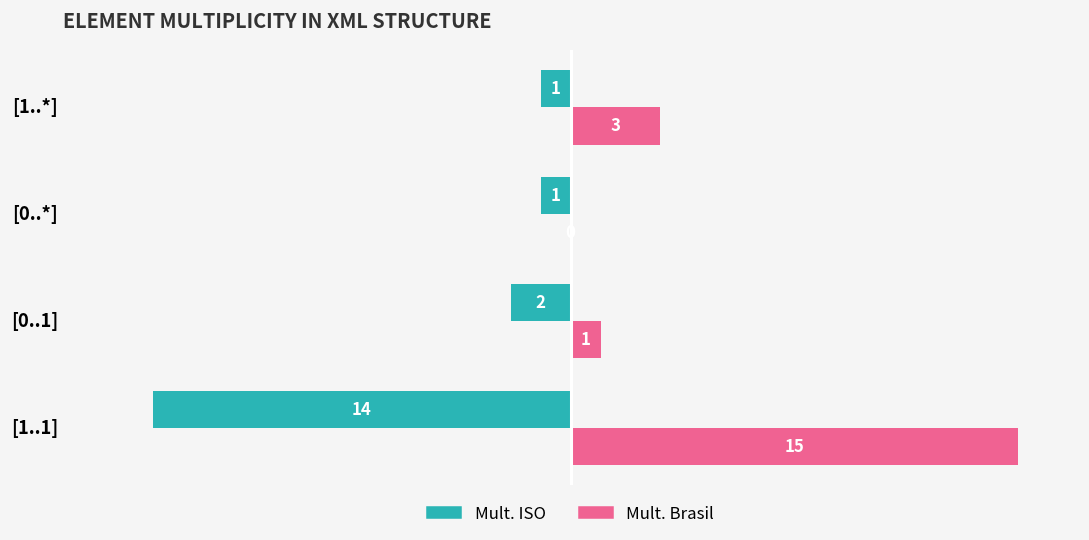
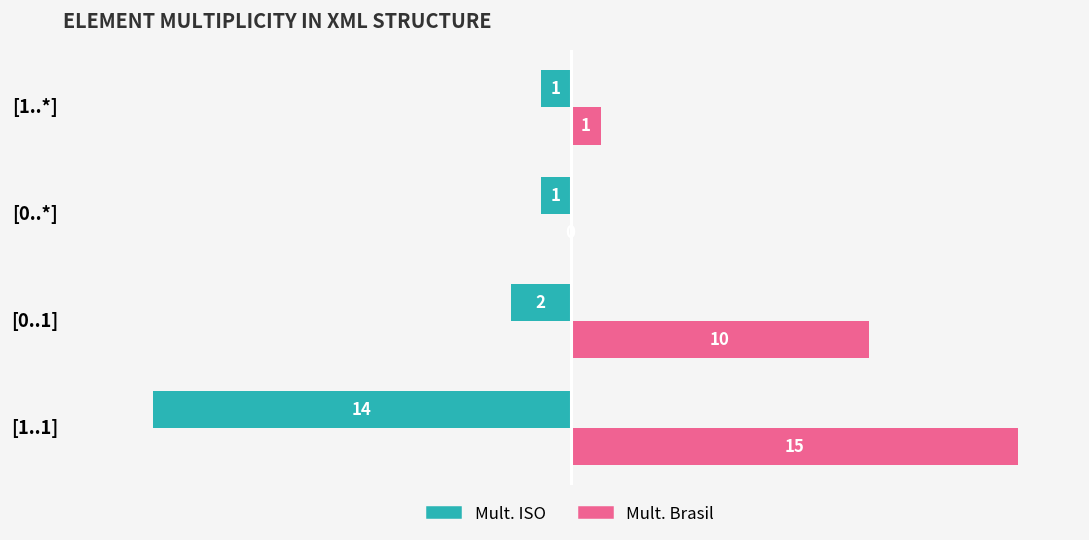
  {
    "Mult. Brasil": {
-     "[1..*]": 3,
-     "[0..1]": 1,
+     "[1..*]": 1,
+     "[0..1]": 10,
      "[1..1]": 15
    }
  }
